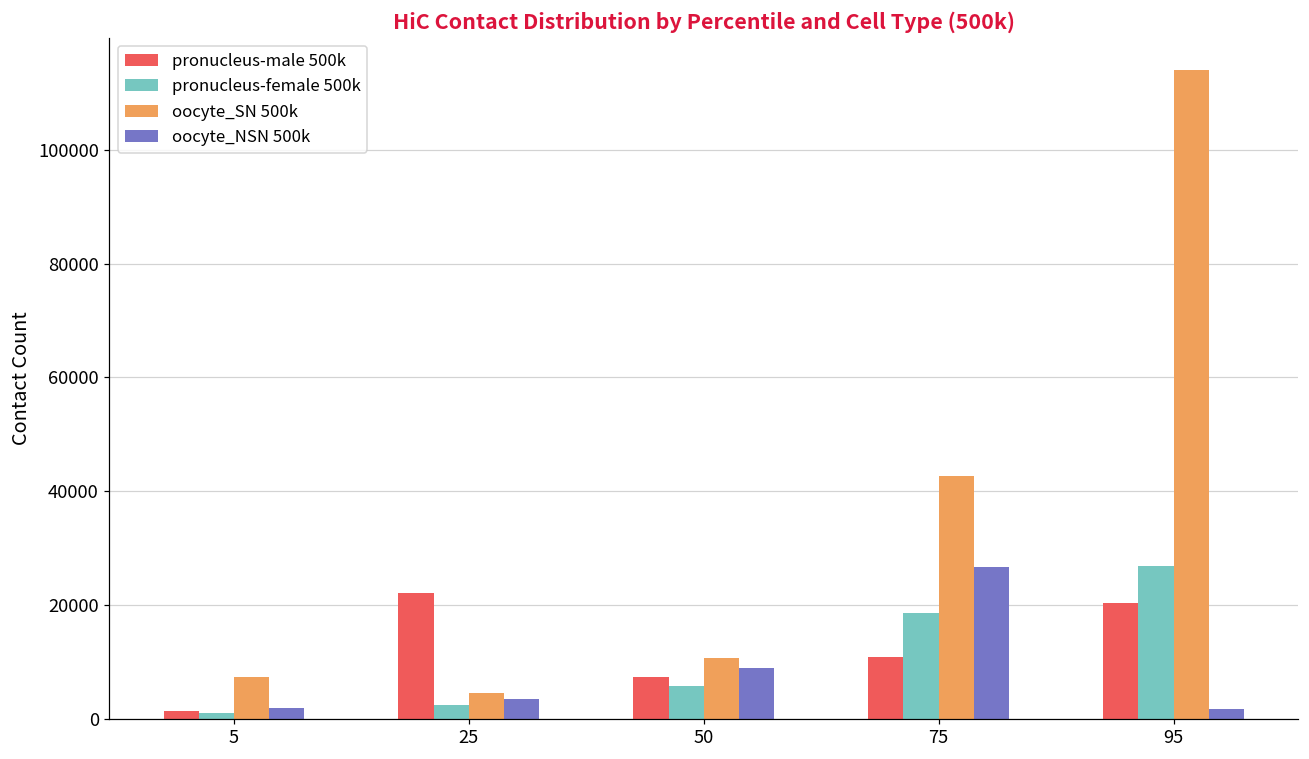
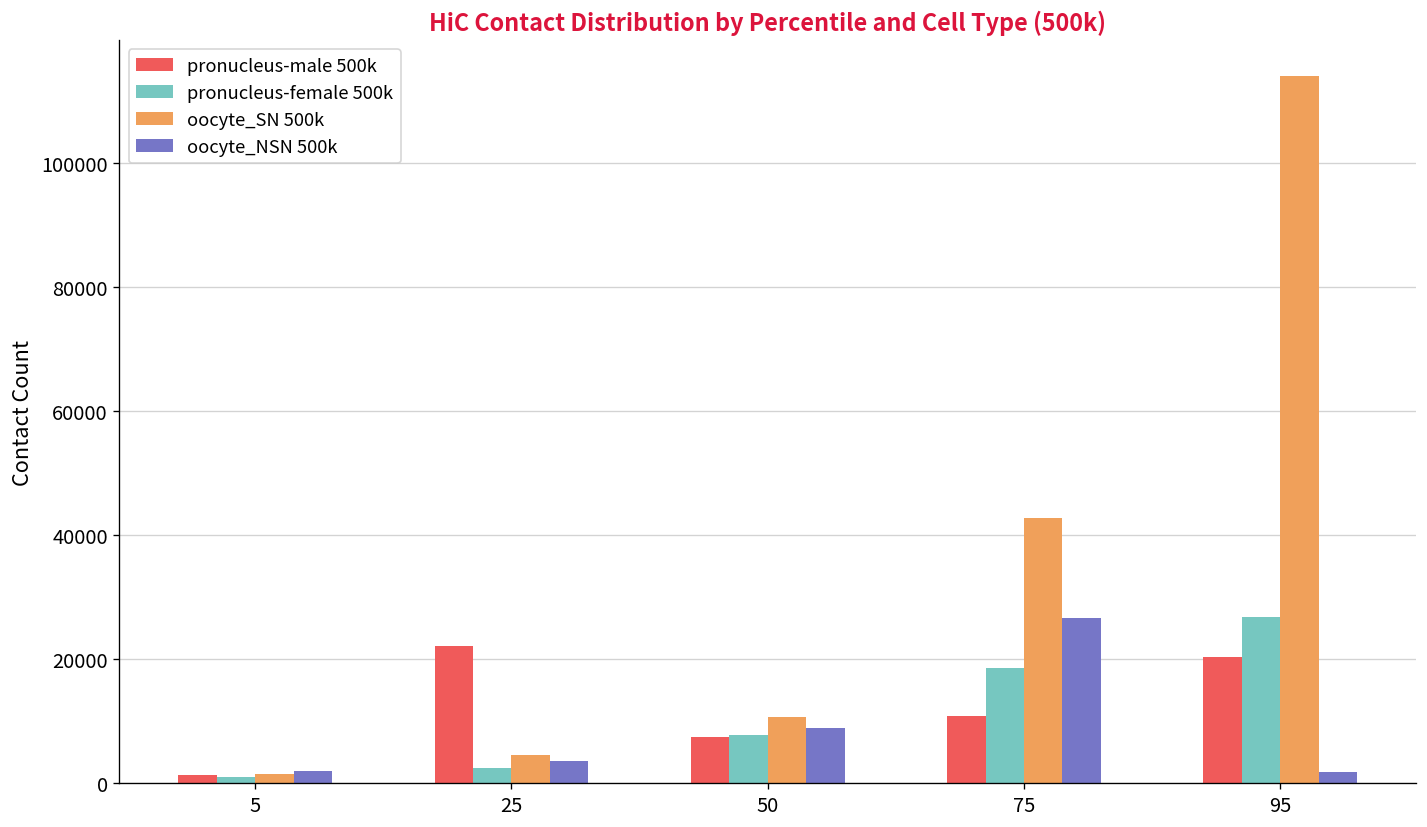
  {
    "pronucleus-male 500k": {
      "5": 1000,
      "25": 22000,
      "50": 7000,
      "75": 11000,
      "95": 20000
    },
    "pronucleus-female 500k": {
      "5": 1000,
      "25": 2000,
-     "50": 6000,
+     "50": 8000,
      "75": 18000,
      "95": 27000
    },
    "oocyte_SN 500k": {
-     "5": 7000,
+     "5": 1000,
      "25": 4000,
      "50": 11000,
      "75": 43000,
      "95": 114000
    },
    "oocyte_NSN 500k": {
      "5": 2000,
      "25": 4000,
      "50": 9000,
      "75": 27000,
      "95": 2000
    }
  }
